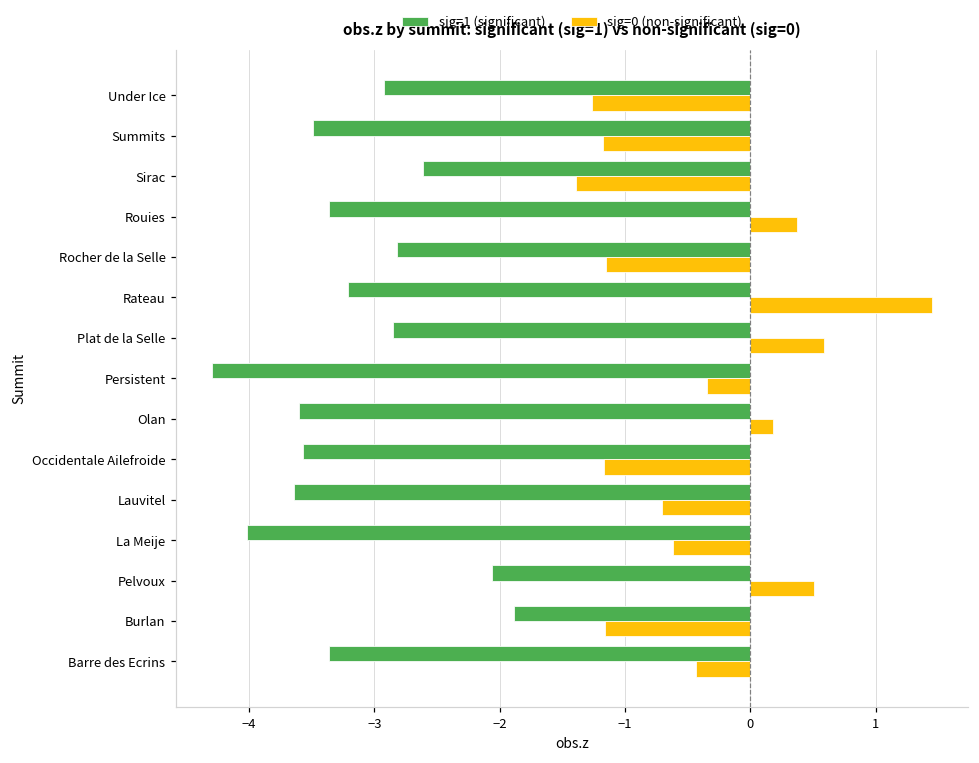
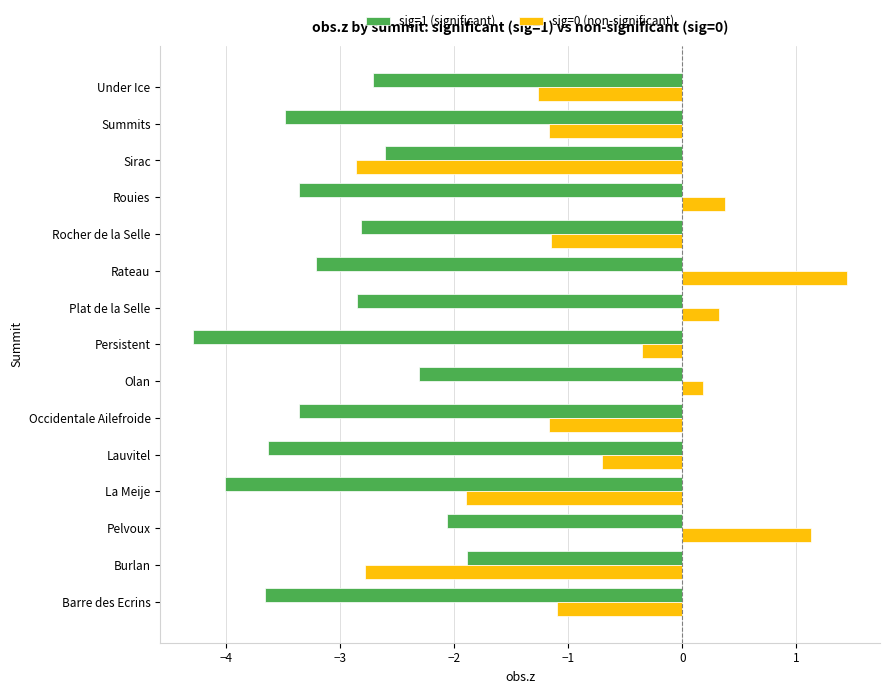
  {
    "sig=1 (significant)": {
-     "Under Ice": -2.92,
+     "Under Ice": -2.71,
      "Summits": -3.49,
      "Sirac": -2.61,
      "Rouies": -3.36,
      "Rocher de la Selle": -2.82,
      "Rateau": -3.21,
      "Plat de la Selle": -2.85,
      "Persistent": -4.29,
-     "Olan": -3.61,
-     "Occidentale Ailefroide": -3.57,
+     "Olan": -2.31,
+     "Occidentale Ailefroide": -3.37,
      "Lauvitel": -3.64,
      "La Meije": -4.02,
      "Pelvoux": -2.06,
      "Burlan": -1.89,
-     "Barre des Ecrins": -3.36
+     "Barre des Ecrins": -3.66
    },
    "sig=0 (non-significant)": {
      "Under Ice": -1.27,
      "Summits": -1.17,
-     "Sirac": -1.39,
+     "Sirac": -2.86,
      "Rouies": 0.37,
      "Rocher de la Selle": -1.15,
      "Rateau": 1.45,
-     "Plat de la Selle": 0.59,
+     "Plat de la Selle": 0.32,
      "Persistent": -0.35,
      "Olan": 0.18,
      "Occidentale Ailefroide": -1.17,
      "Lauvitel": -0.71,
-     "La Meije": -0.62,
-     "Pelvoux": 0.50,
-     "Burlan": -1.16,
-     "Barre des Ecrins": -0.43
+     "La Meije": -1.90,
+     "Pelvoux": 1.13,
+     "Burlan": -2.78,
+     "Barre des Ecrins": -1.10
    }
  }
